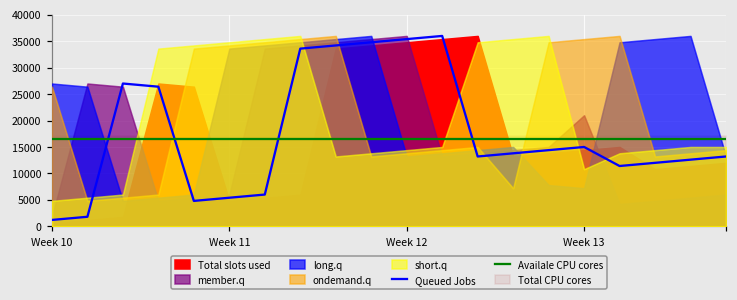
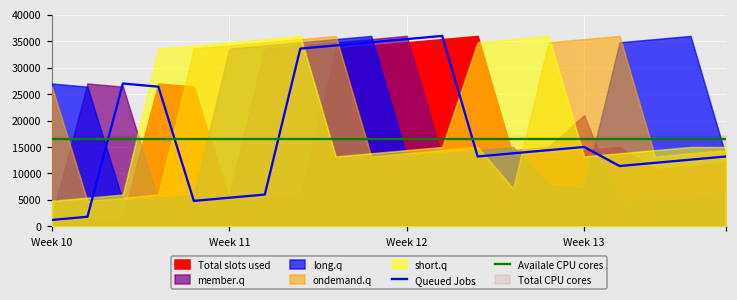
  {
    "Total slots used": {
      "Week 10": 1000,
      "Week 11": 5000,
      "Week 12": 35000,
      "Week 13": 14000
    },
    "member.q": {
      "Week 10": 2000,
      "Week 11": 6000,
      "Week 12": 36000,
      "Week 13": 21000
    },
    "ondemand.q": {
      "Week 10": 26000,
      "Week 11": 34000,
      "Week 12": 14000,
      "Week 13": 35000
    },
    "short.q": {
      "Week 10": 5000,
      "Week 11": 35000,
      "Week 12": 14000,
-     "Week 13": 11000
+     "Week 13": 13000
    }
  }
